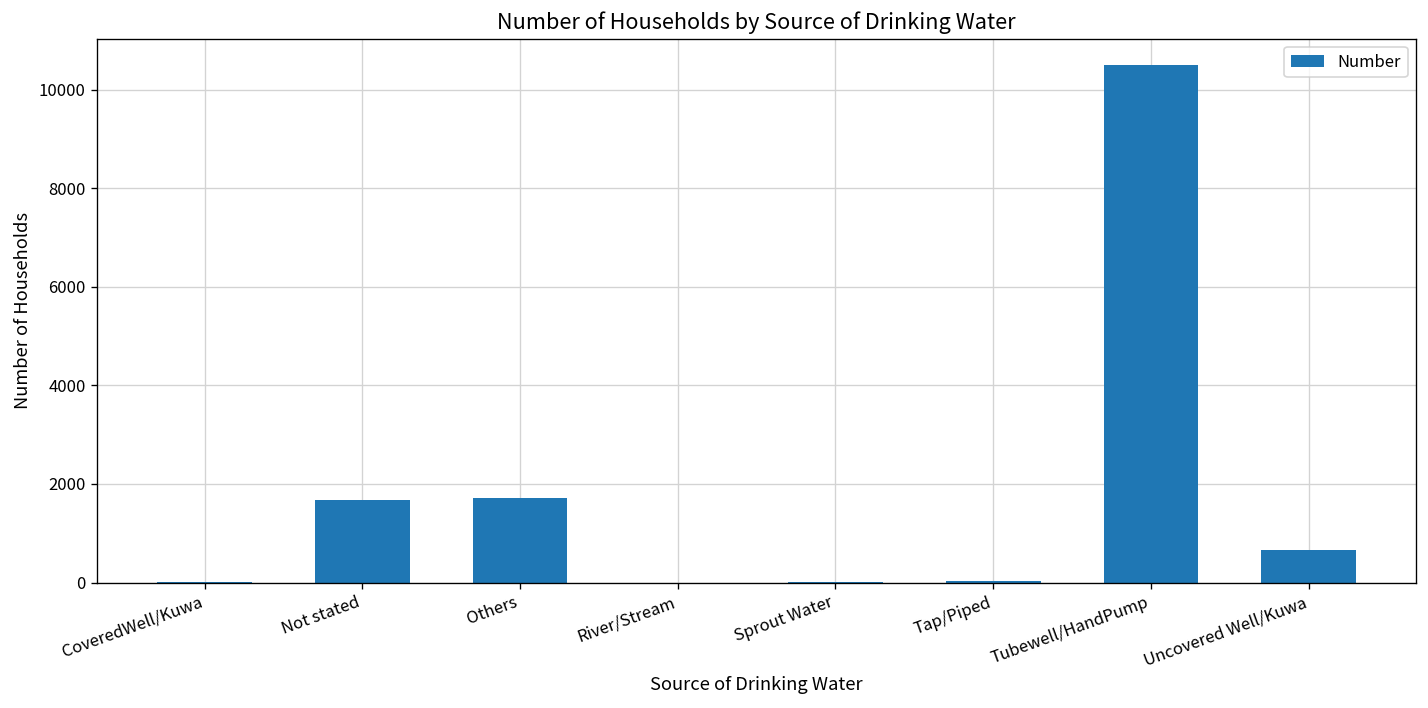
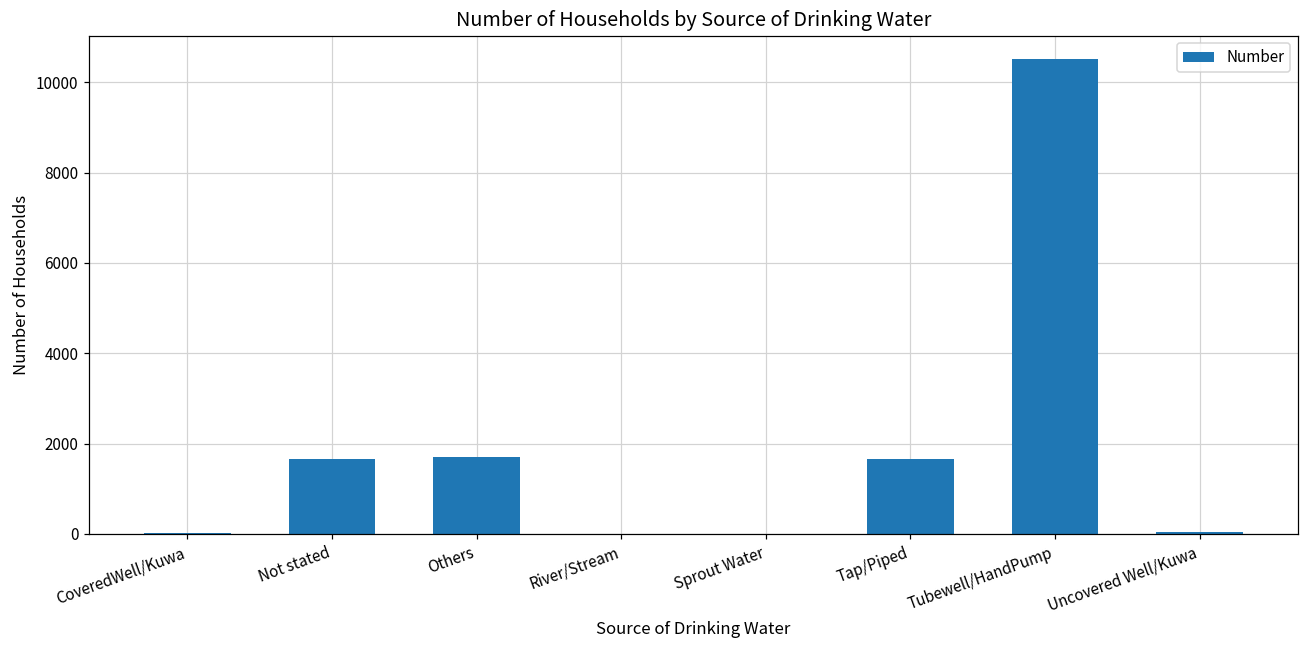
  {
    "Not stated": 1700,
    "Others": 1700,
    "River/Stream": 0,
-   "Tap/Piped": 0,
+   "Tap/Piped": 1700,
    "Tubewell/HandPump": 10500,
-   "Uncovered Well/Kuwa": 700
+   "Uncovered Well/Kuwa": 0
  }
